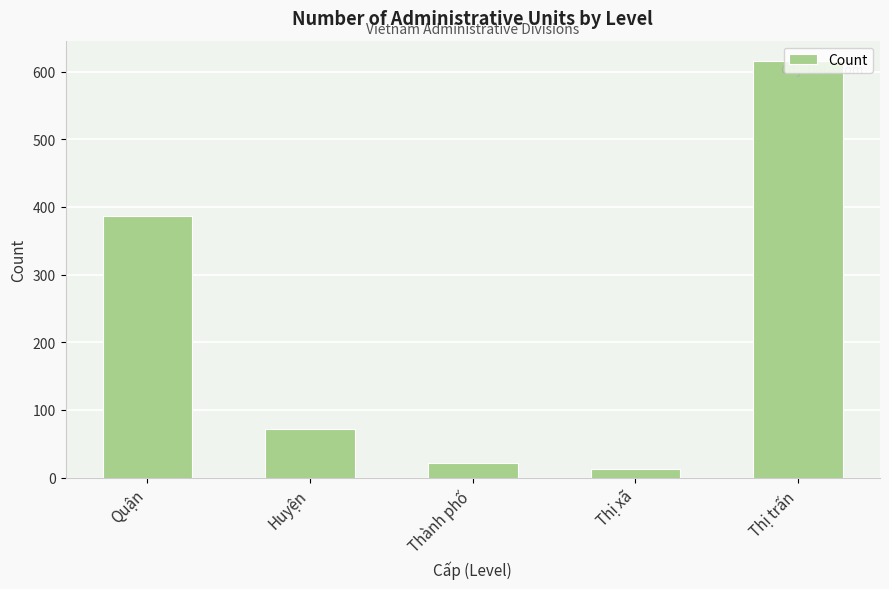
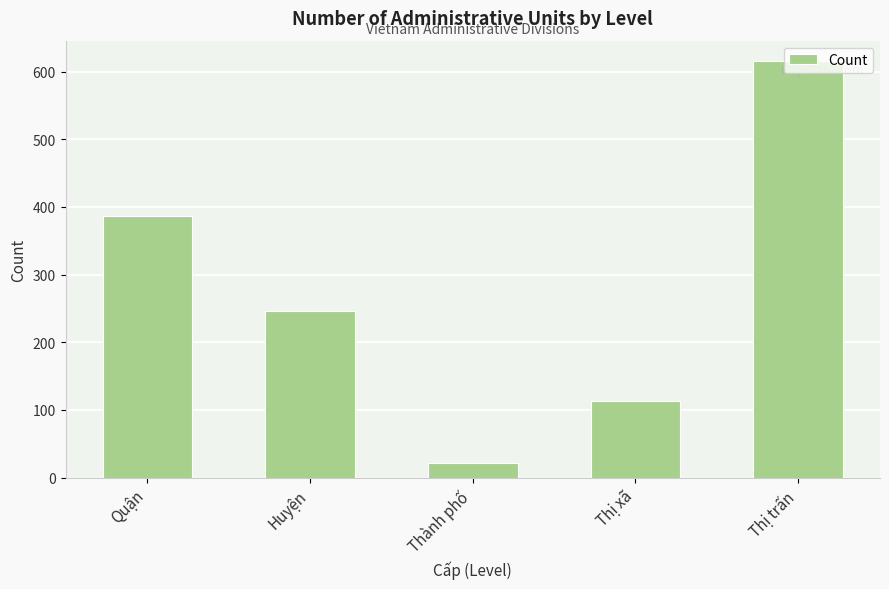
  {
    "Quận": 390,
-   "Huyện": 70,
+   "Huyện": 250,
    "Thành phố": 20,
-   "Thị xã": 10
+   "Thị xã": 110
  }
